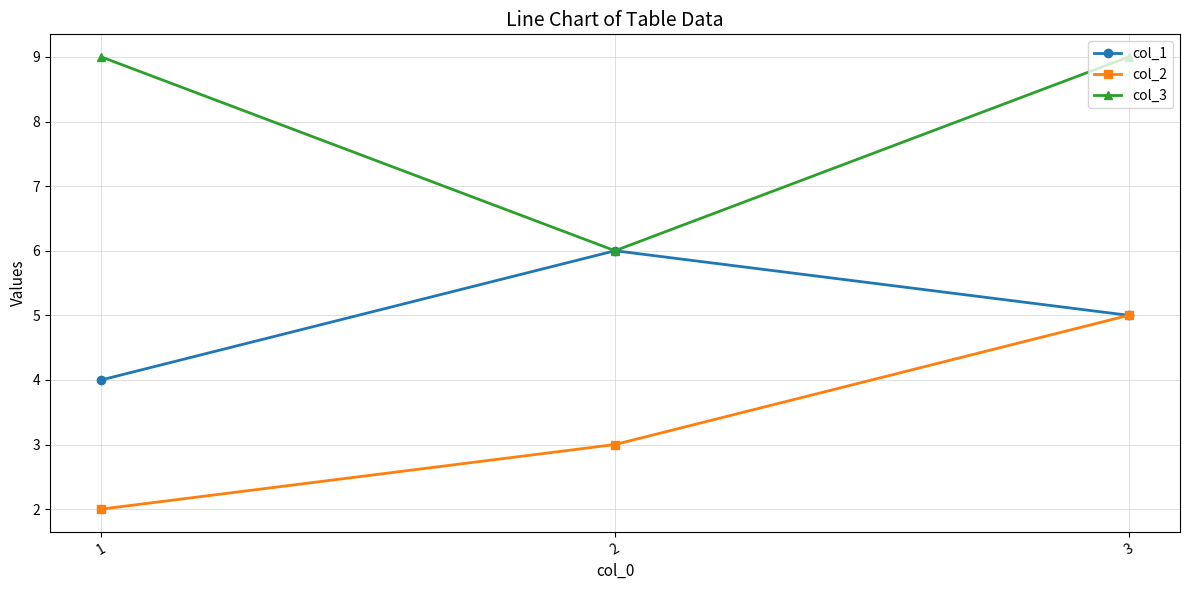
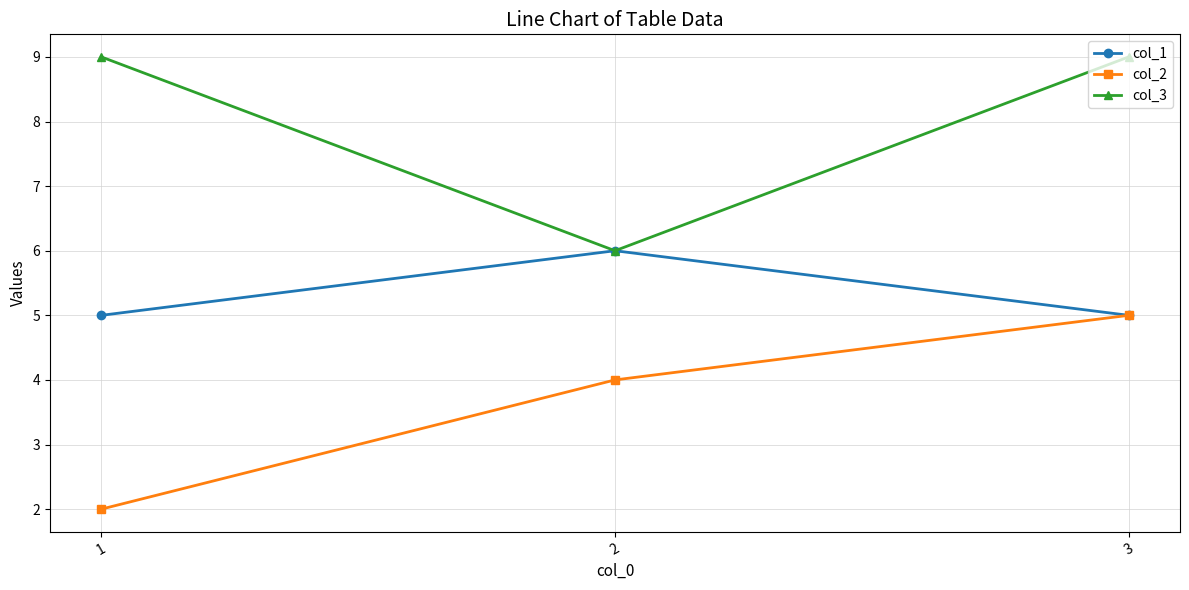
  {
    "col_1": {
-     "1": 4
+     "1": 5
    },
    "col_2": {
      "1": 2,
-     "2": 3
+     "2": 4
    },
    "col_3": {
      "1": 9
    }
  }
